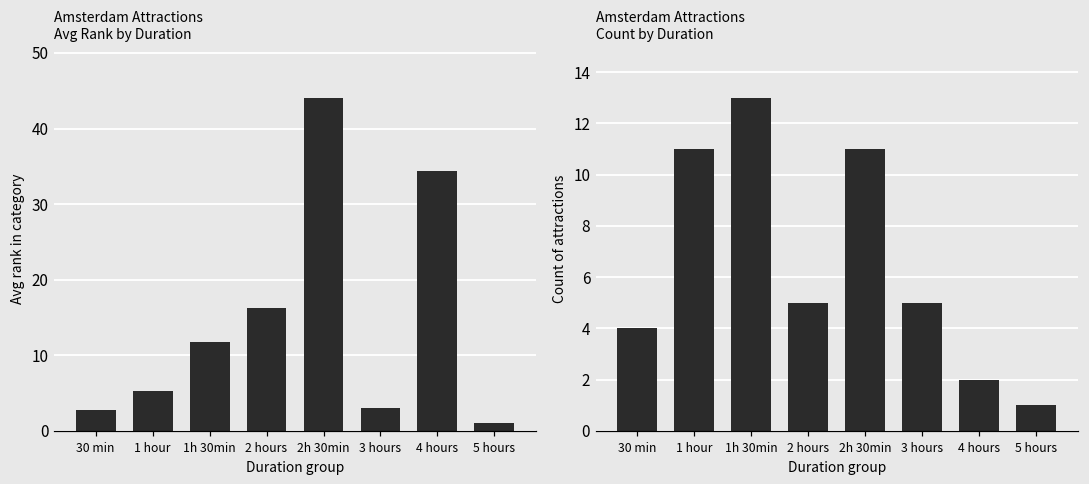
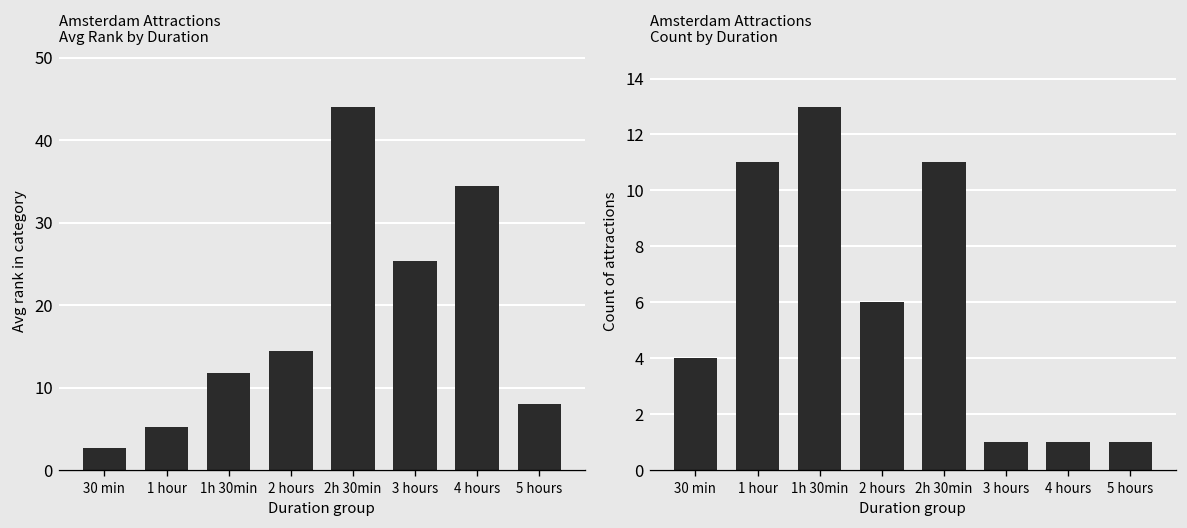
  {
    "Amsterdam Attractions Avg Rank by Duration": {
      "30 min": 3,
      "1 hour": 5,
      "1h 30min": 12,
-     "2 hours": 16,
+     "2 hours": 14,
      "2h 30min": 44,
-     "3 hours": 3,
+     "3 hours": 25,
      "4 hours": 34,
-     "5 hours": 1
+     "5 hours": 8
    },
    "Amsterdam Attractions Count by Duration": {
      "30 min": 4,
      "1 hour": 11,
      "1h 30min": 13,
-     "2 hours": 5,
+     "2 hours": 6,
      "2h 30min": 11,
-     "3 hours": 5,
-     "4 hours": 2,
+     "3 hours": 1,
+     "4 hours": 1,
      "5 hours": 1
    }
  }
